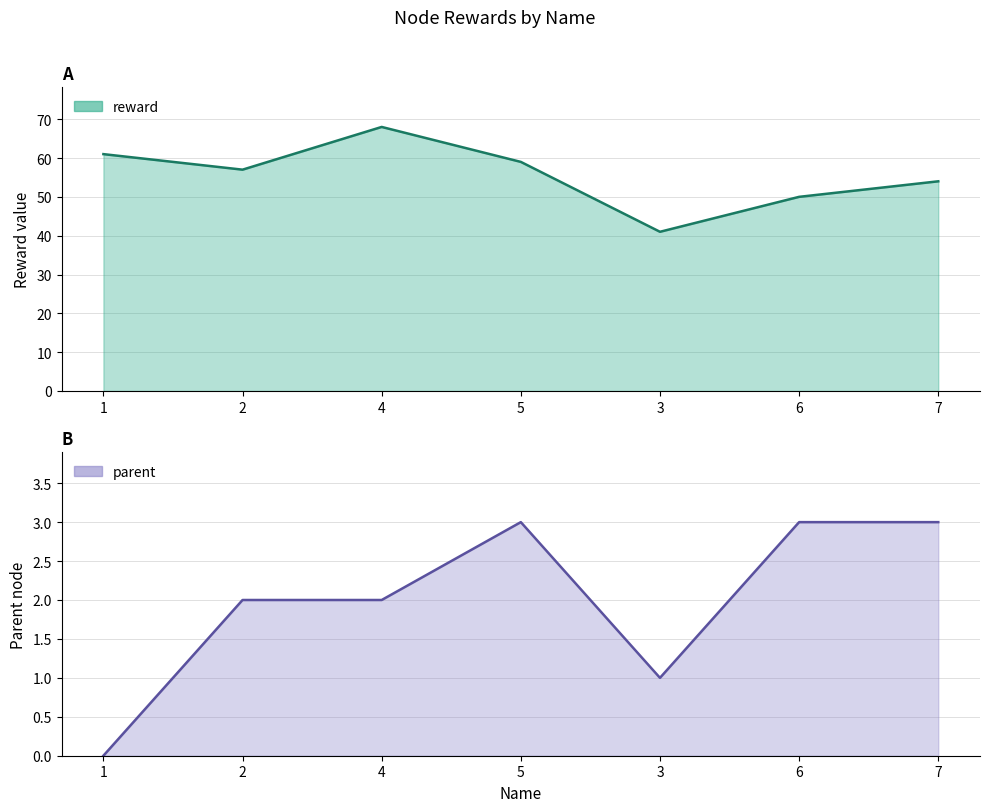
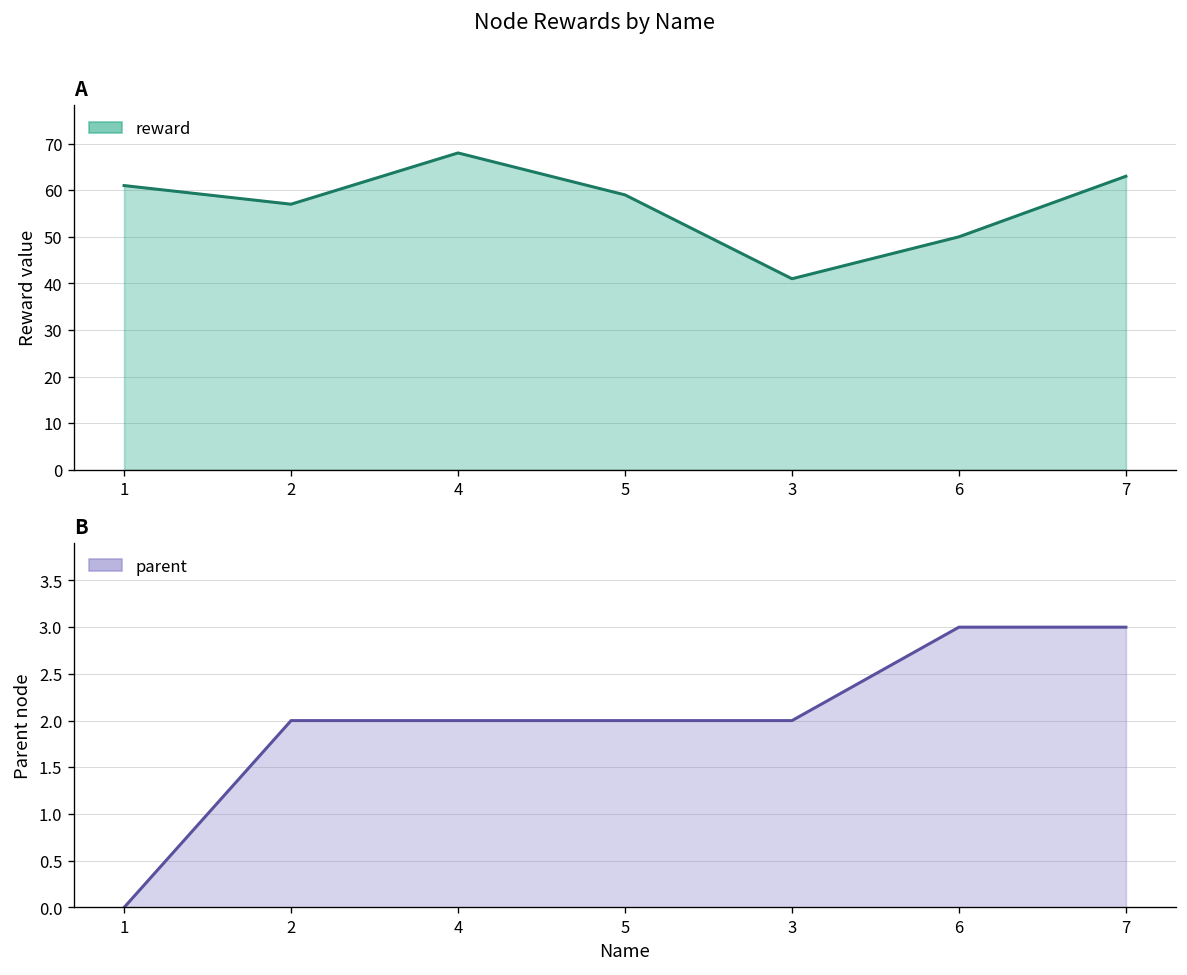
  {
    "A": {
      "1": 61,
      "2": 57,
      "4": 68,
      "5": 59,
      "3": 41,
      "6": 50,
-     "7": 54
+     "7": 63
    },
    "B": {
      "1": 0,
      "2": 2,
      "4": 2,
-     "5": 3,
-     "3": 1,
+     "5": 2,
+     "3": 2,
      "6": 3,
      "7": 3
    }
  }
